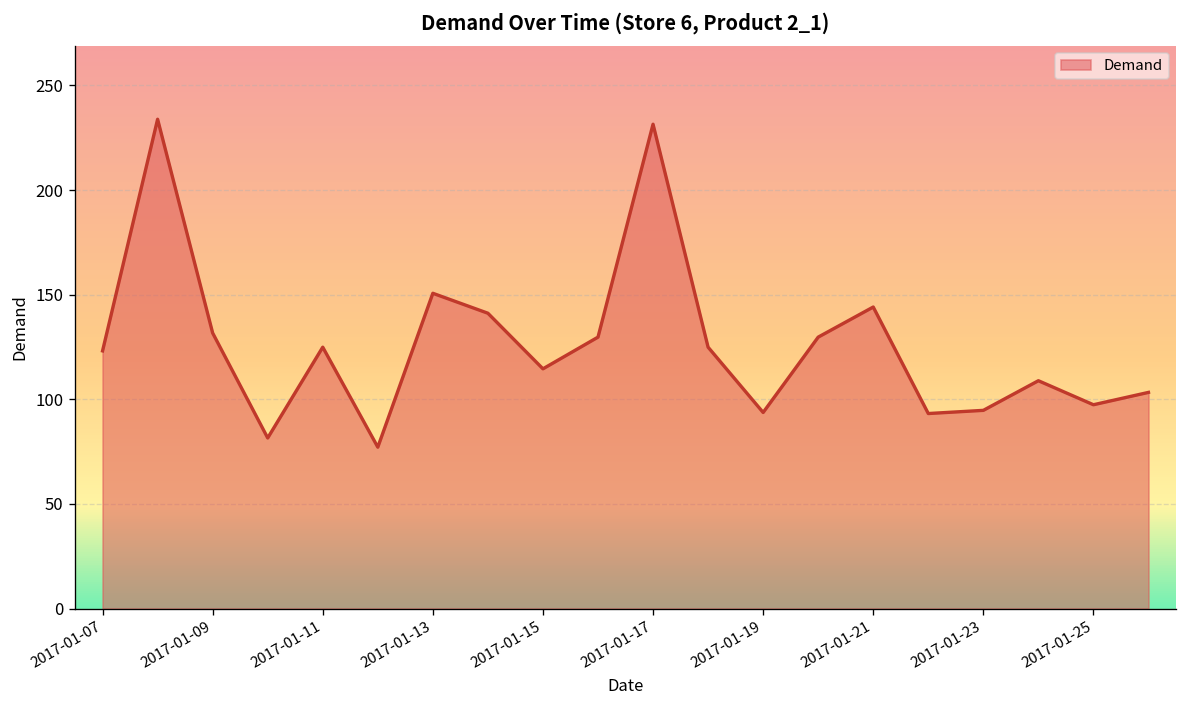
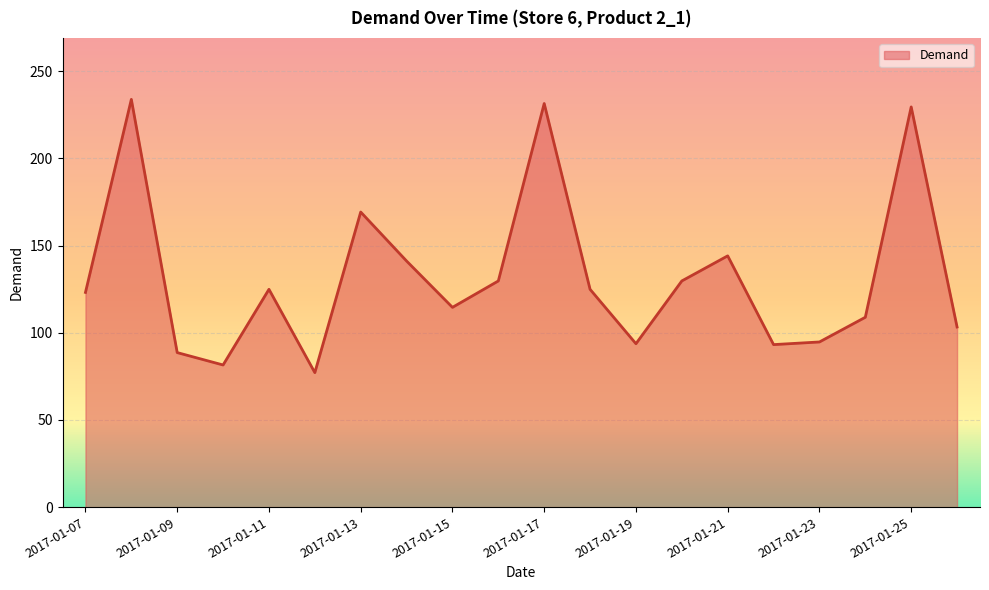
  {
    "2017-01-07": 123,
-   "2017-01-09": 132,
+   "2017-01-09": 89,
    "2017-01-11": 125,
-   "2017-01-13": 151,
+   "2017-01-13": 169,
    "2017-01-15": 115,
    "2017-01-17": 231,
    "2017-01-19": 94,
    "2017-01-21": 144,
    "2017-01-23": 95,
-   "2017-01-25": 97
+   "2017-01-25": 229
  }
